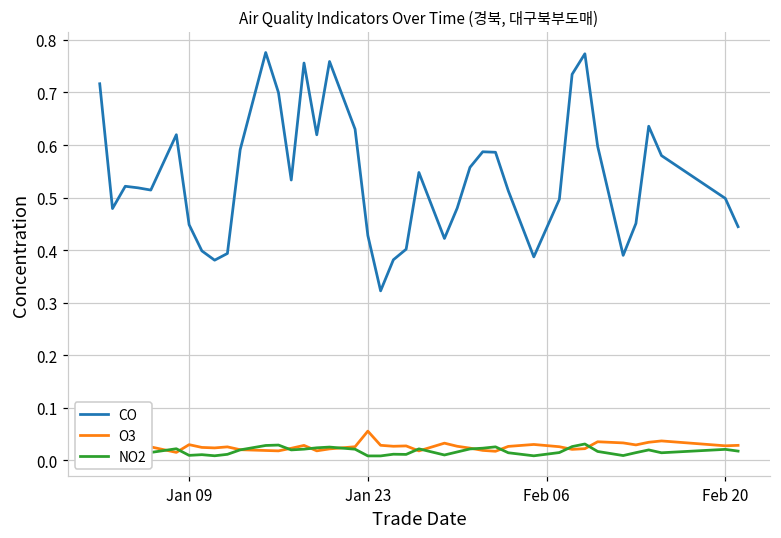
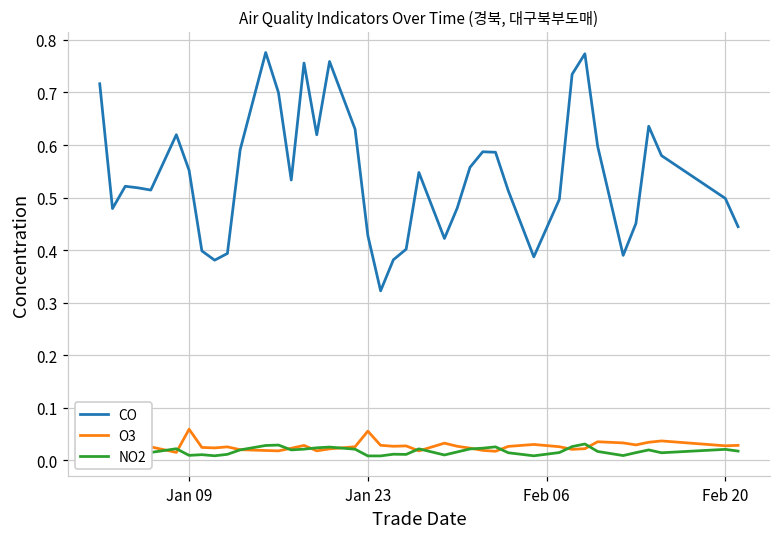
  {
    "CO": {
-     "Jan 09": 0.45,
+     "Jan 09": 0.55,
      "Jan 23": 0.43,
      "Feb 20": 0.50
    },
    "O3": {
-     "Jan 09": 0.03,
+     "Jan 09": 0.06,
      "Jan 23": 0.06,
      "Feb 20": 0.03
    },
    "NO2": {
      "Jan 09": 0.01,
      "Jan 23": 0.01,
      "Feb 20": 0.02
    }
  }
